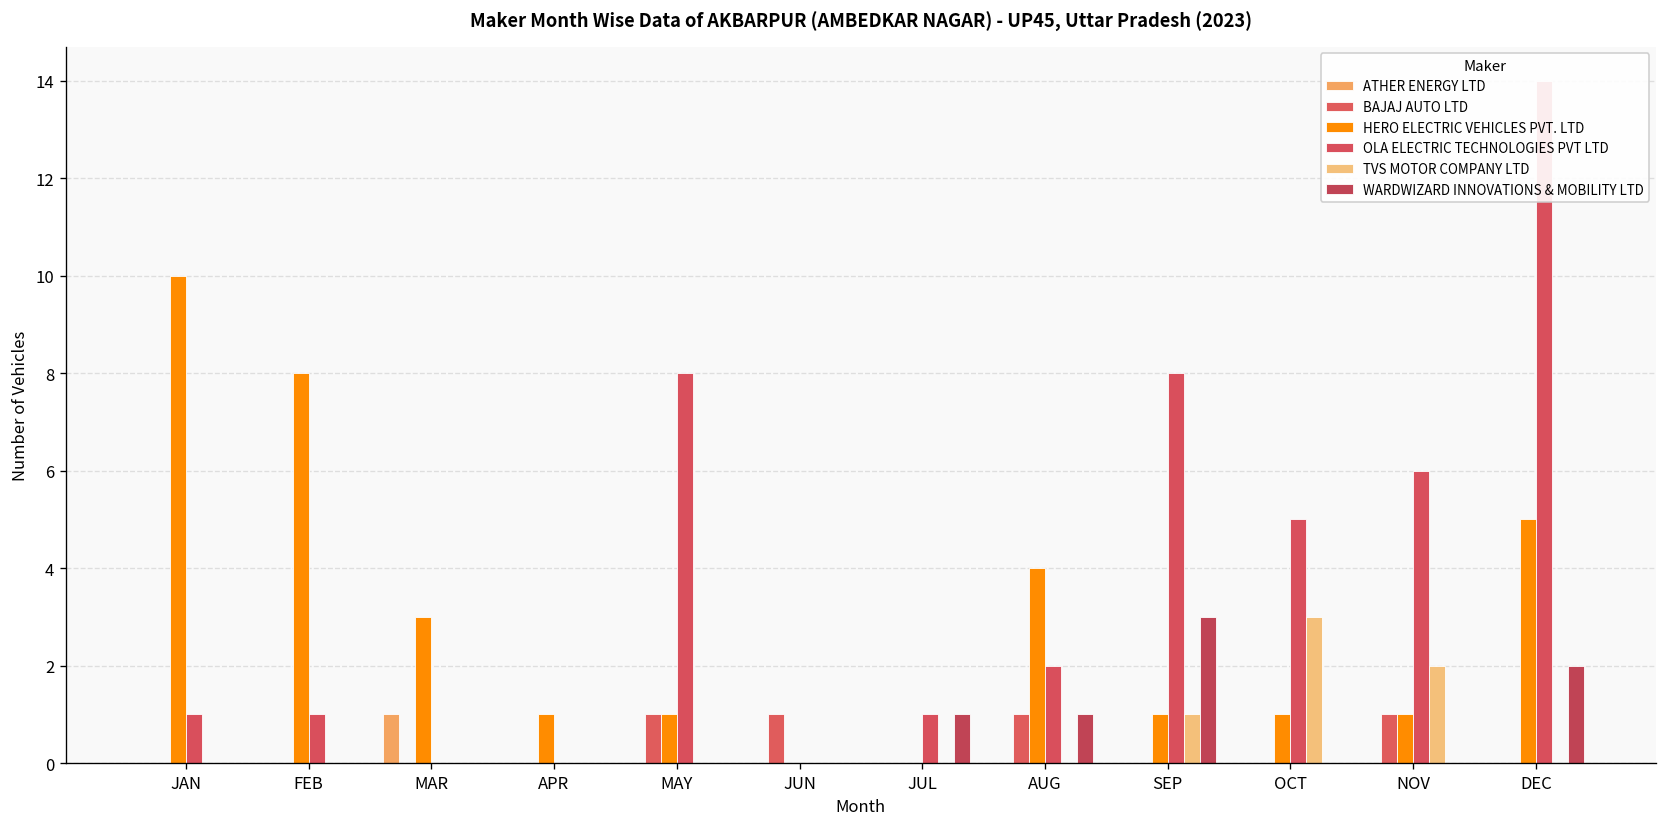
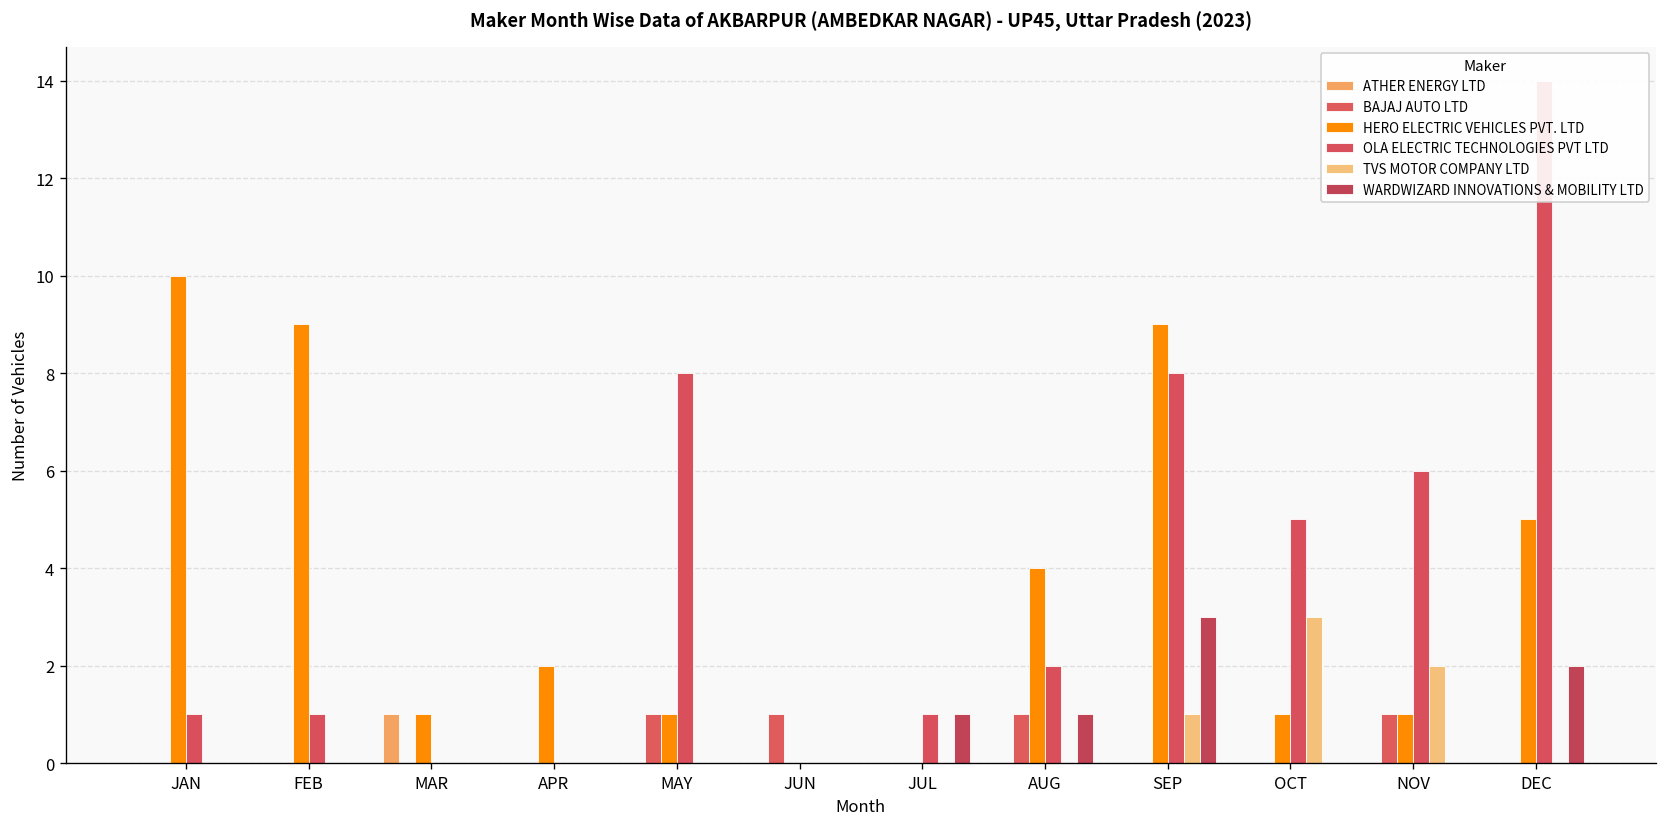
  {
    "HERO ELECTRIC VEHICLES PVT. LTD": {
      "JAN": 10,
-     "FEB": 8,
-     "MAR": 3,
-     "APR": 1,
+     "FEB": 9,
+     "MAR": 1,
+     "APR": 2,
      "MAY": 1,
      "JUN": 0,
      "JUL": 0,
      "AUG": 4,
-     "SEP": 1,
+     "SEP": 9,
      "OCT": 1,
      "NOV": 1,
      "DEC": 5
    }
  }
